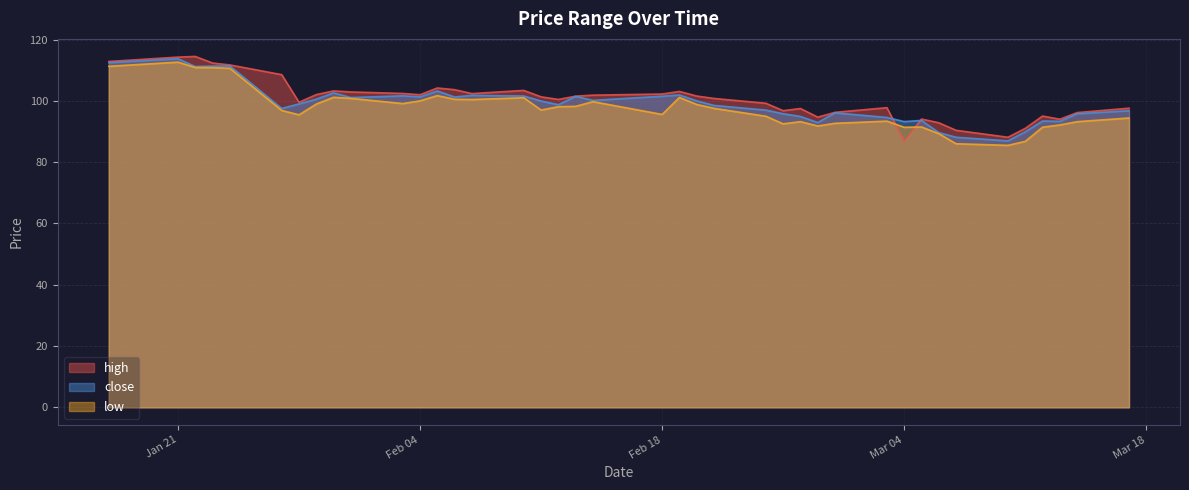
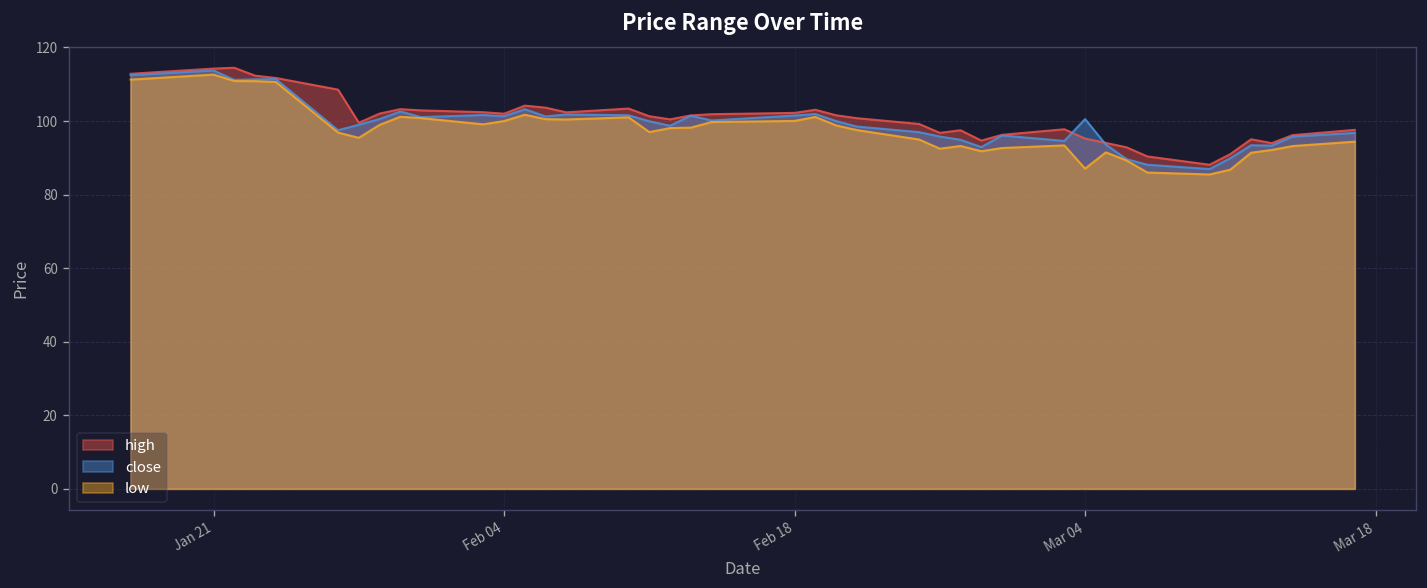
  {
    "high": {
-     "Mar 04": 87
+     "Mar 04": 95
    },
    "close": {
-     "Mar 04": 93
+     "Mar 04": 101
    },
    "low": {
      "Jan 21": 113,
      "Feb 04": 100,
-     "Feb 18": 96,
-     "Mar 04": 91
+     "Feb 18": 100,
+     "Mar 04": 87
    }
  }
